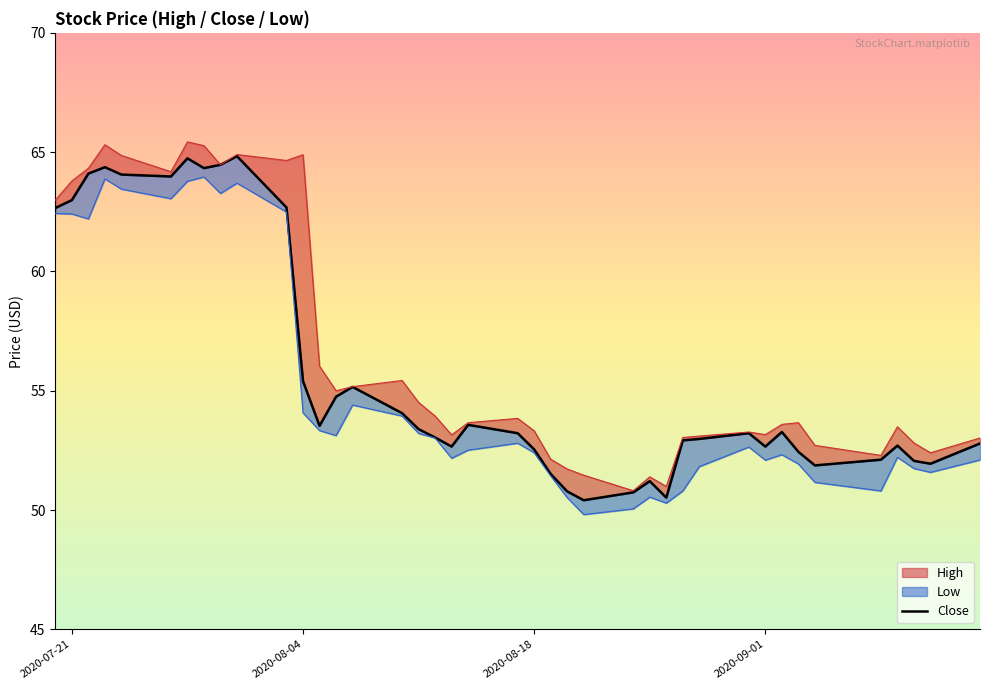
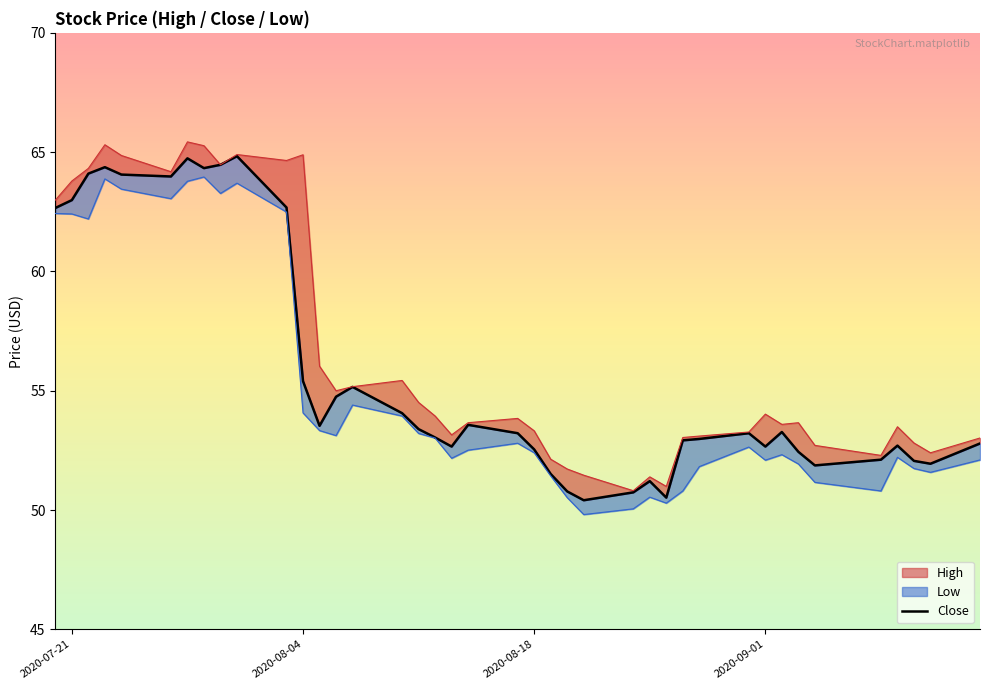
  {
    "High": {
      "2020-07-21": 63.8,
      "2020-08-04": 64.9,
      "2020-08-18": 53.3,
-     "2020-09-01": 53.2
+     "2020-09-01": 54.0
    }
  }
